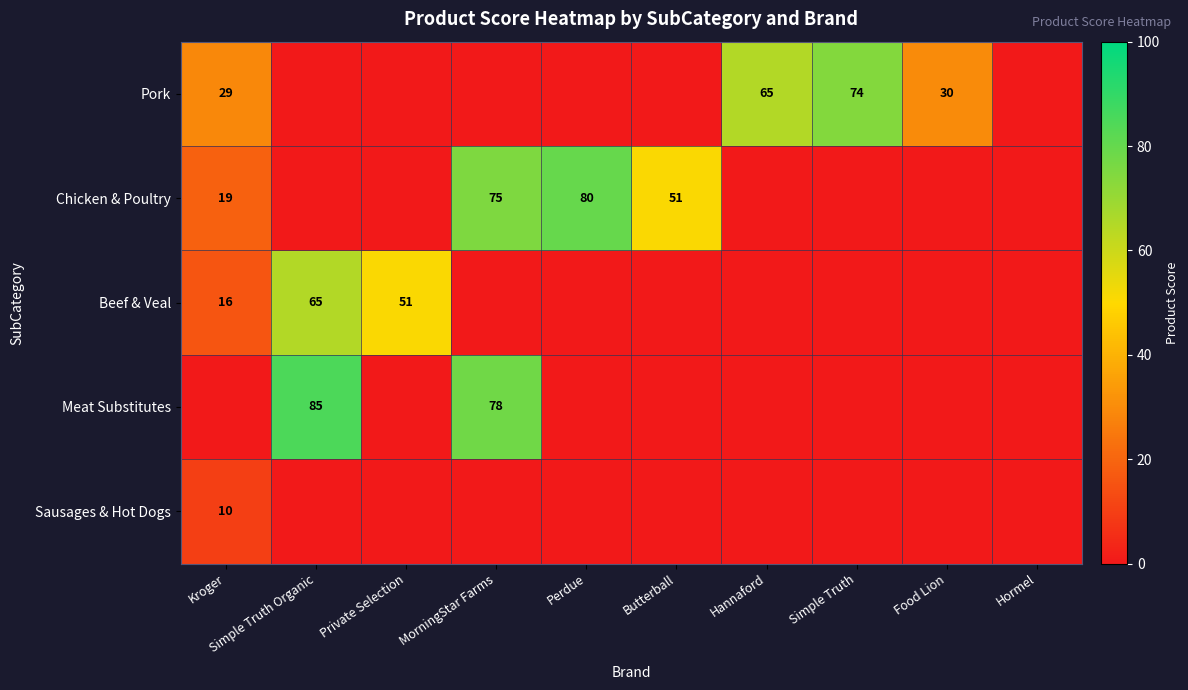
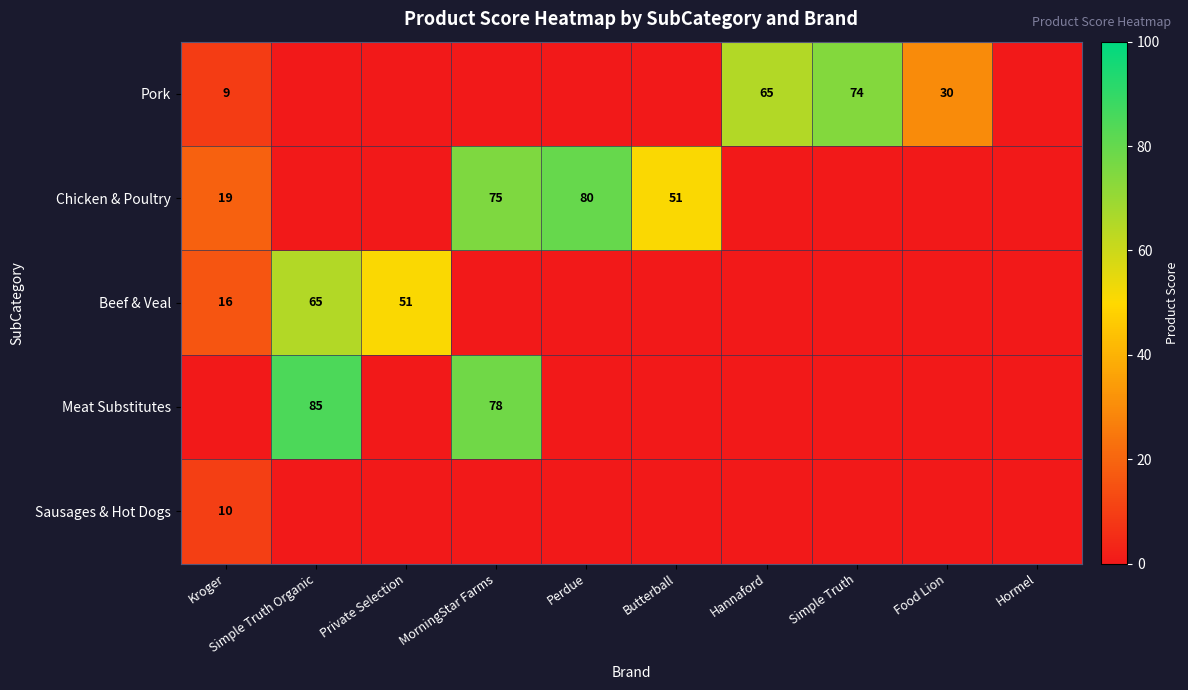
  {
    "Pork": {
-     "Kroger": 29,
+     "Kroger": 9,
      "Hannaford": 65,
      "Simple Truth": 74,
      "Food Lion": 30
    },
    "Chicken & Poultry": {
      "Kroger": 19,
      "MorningStar Farms": 75,
      "Perdue": 80,
      "Butterball": 51
    },
    "Beef & Veal": {
      "Kroger": 16,
      "Simple Truth Organic": 65,
      "Private Selection": 51
    },
    "Meat Substitutes": {
      "Simple Truth Organic": 85,
      "MorningStar Farms": 78
    },
    "Sausages & Hot Dogs": {
      "Kroger": 10
    }
  }
